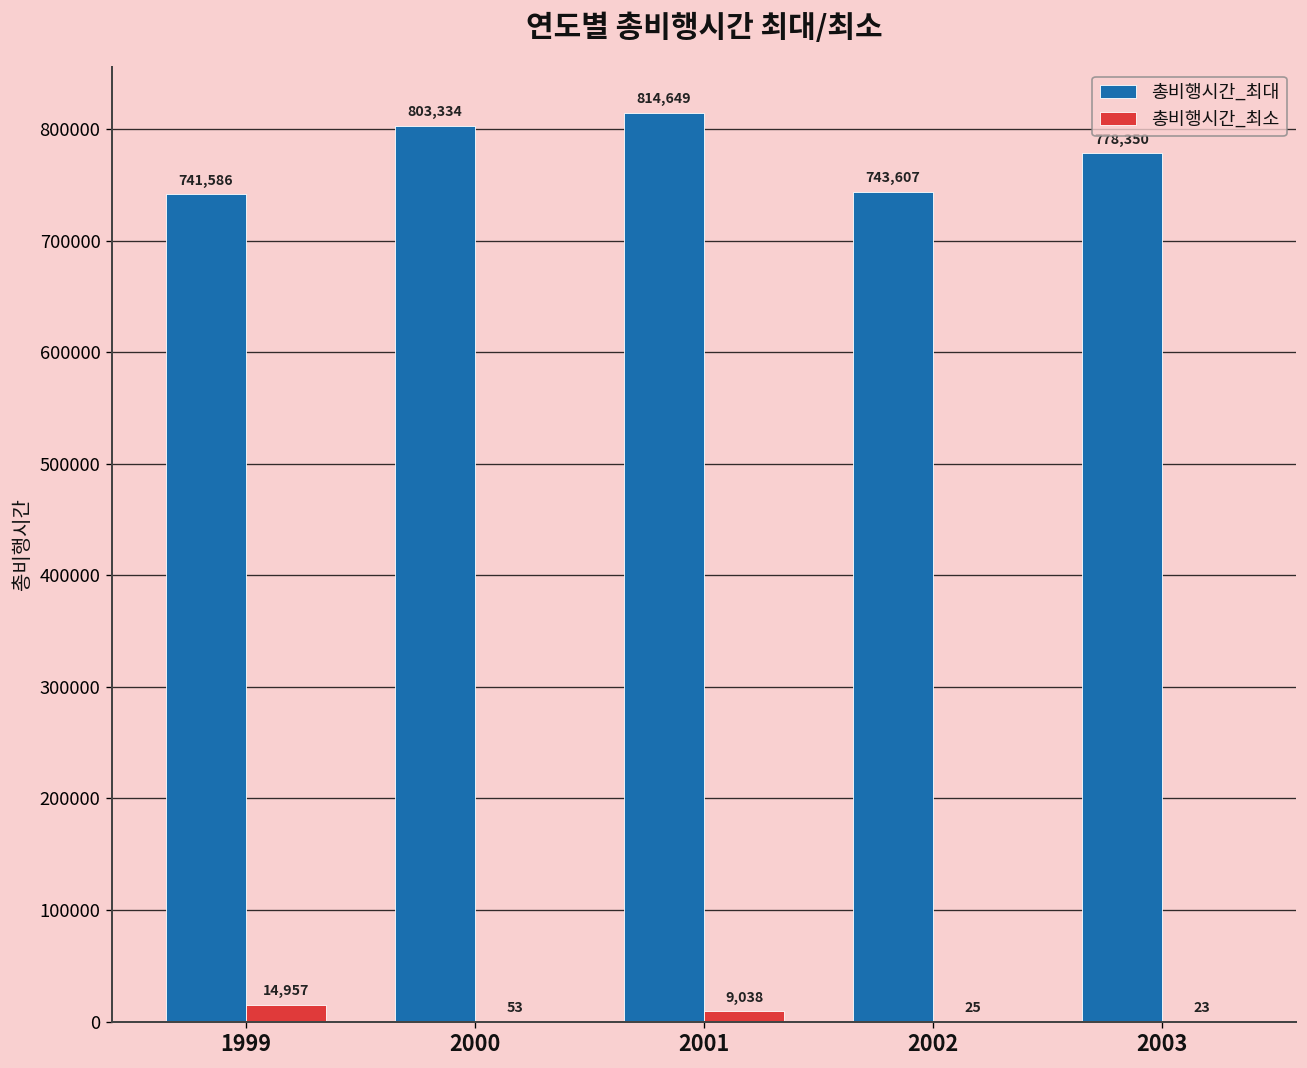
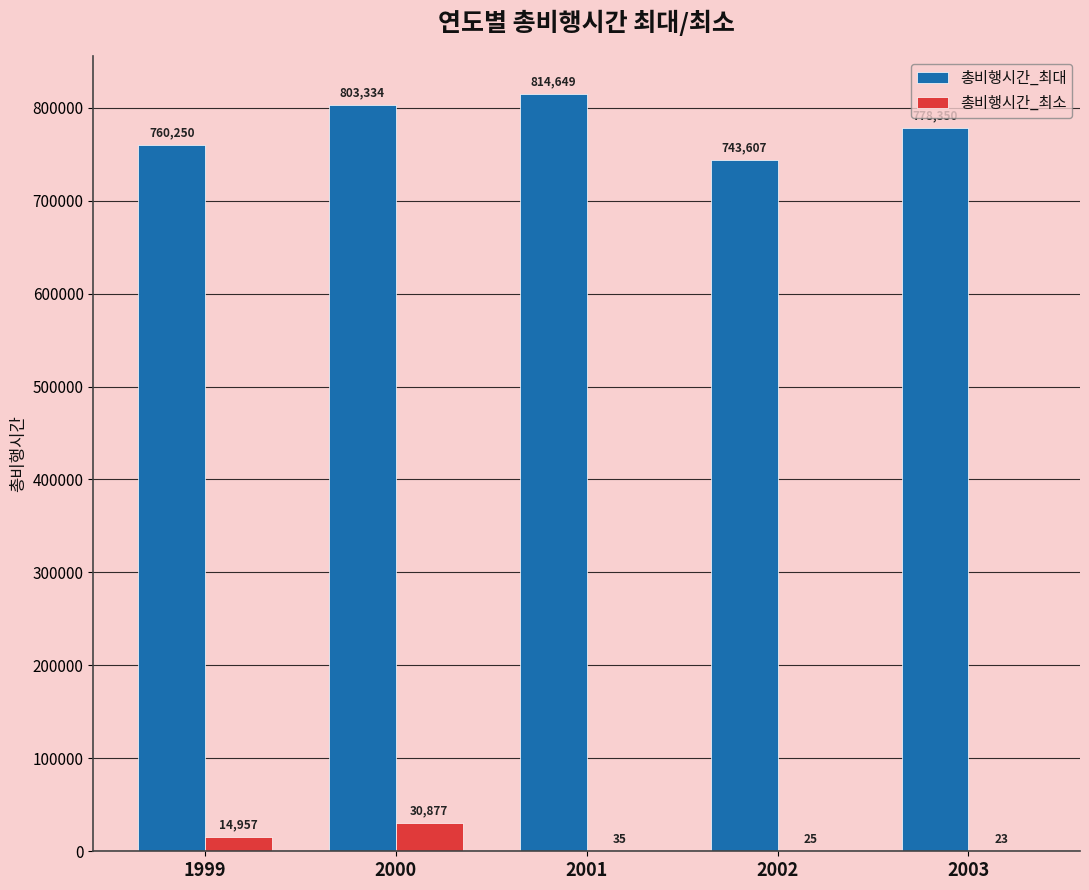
  {
    "총비행시간_최대": {
-     "1999": "741,586",
+     "1999": "760,250",
      "2000": "803,334",
      "2001": "814,649",
      "2002": "743,607"
    },
    "총비행시간_최소": {
      "1999": "14,957",
-     "2000": "53",
-     "2001": "9,038",
+     "2000": "30,877",
+     "2001": "35",
      "2002": "25",
      "2003": "23"
    }
  }
